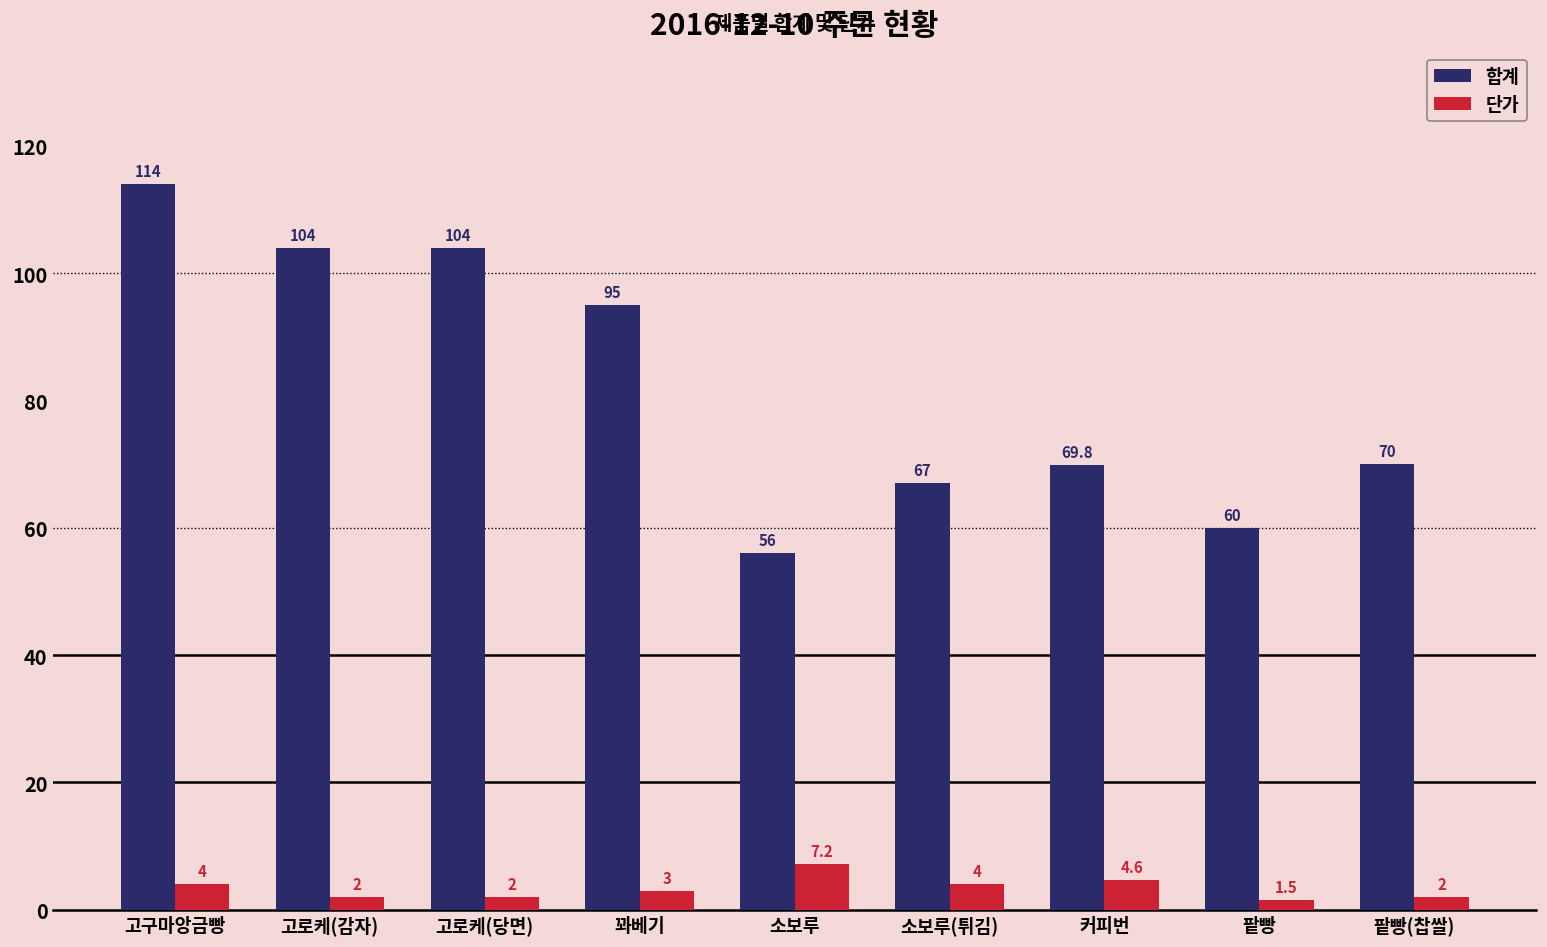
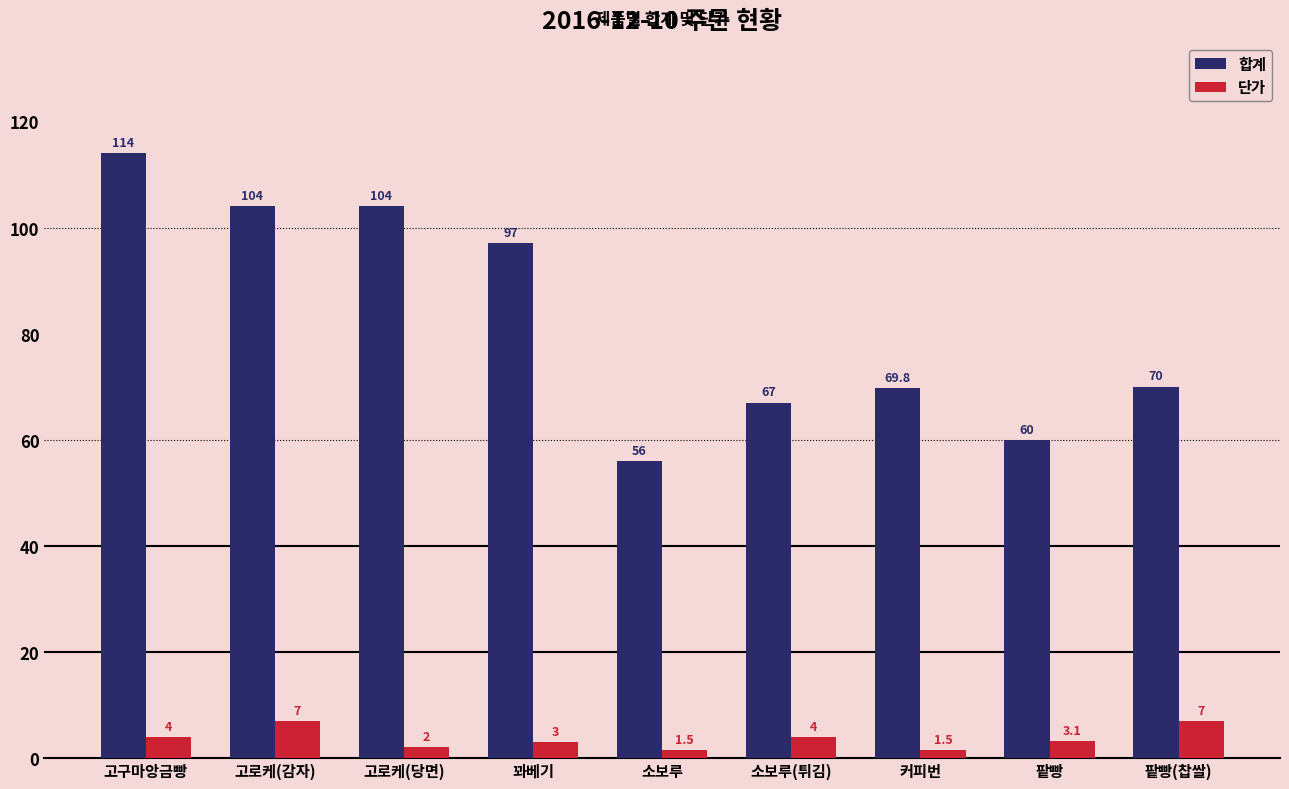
  {
    "합계": {
      "고구마앙금빵": 114,
      "고로케(감자)": 104,
      "고로케(당면)": 104,
-     "꽈베기": 95,
+     "꽈베기": 97,
      "소보루": 56,
      "소보루(튀김)": 67,
      "커피번": 69.8,
      "팥빵": 60,
      "팥빵(찹쌀)": 70
    },
    "단가": {
      "고구마앙금빵": 4,
-     "고로케(감자)": 2,
+     "고로케(감자)": 7,
      "고로케(당면)": 2,
      "꽈베기": 3,
-     "소보루": 7.2,
+     "소보루": 1.5,
      "소보루(튀김)": 4,
-     "커피번": 4.6,
-     "팥빵": 1.5,
-     "팥빵(찹쌀)": 2
+     "커피번": 1.5,
+     "팥빵": 3.1,
+     "팥빵(찹쌀)": 7
    }
  }
